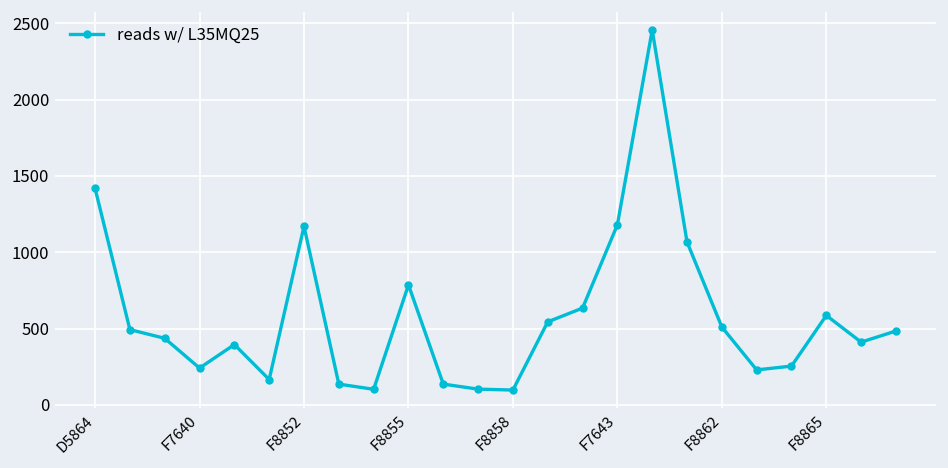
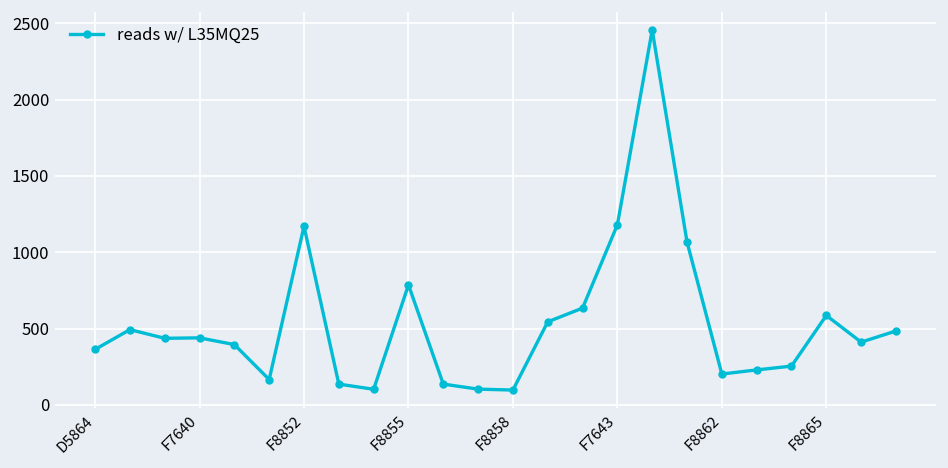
  {
-   "D5864": 1420,
-   "F7640": 240,
+   "D5864": 360,
+   "F7640": 440,
    "F8852": 1170,
    "F8855": 790,
    "F8858": 100,
    "F7643": 1180,
-   "F8862": 510,
+   "F8862": 200,
    "F8865": 590
  }
